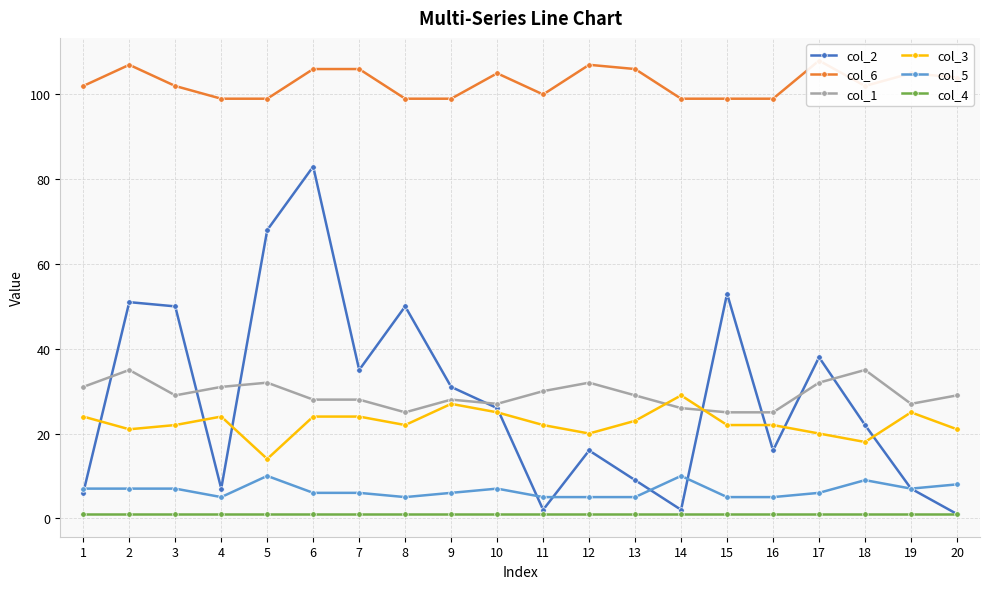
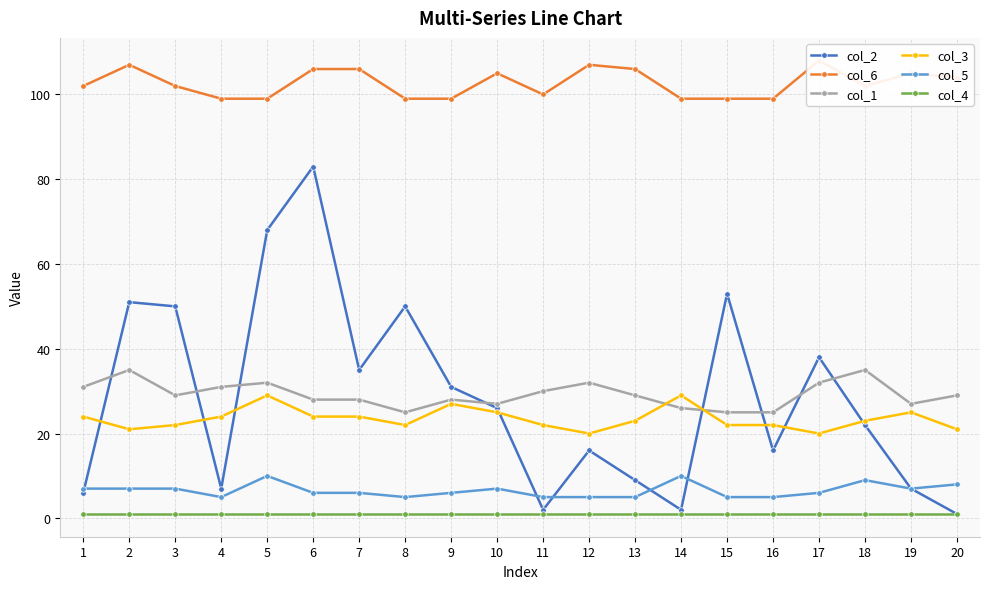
  {
    "col_6": {
      "1": 102,
      "2": 107,
      "3": 102,
      "4": 99,
      "5": 99,
      "6": 106,
      "7": 106,
      "8": 99,
      "9": 99,
      "10": 105,
      "11": 100,
      "12": 107,
      "13": 106,
      "14": 99,
      "15": 99,
      "16": 99
    },
    "col_1": {
      "1": 31,
      "2": 35,
      "3": 29,
      "4": 31,
      "5": 32,
      "6": 28,
      "7": 28,
      "8": 25,
      "9": 28,
      "10": 27,
      "11": 30,
      "12": 32,
      "13": 29,
      "14": 26,
      "15": 25,
      "16": 25,
      "17": 32,
      "18": 35,
      "19": 27,
      "20": 29
    },
    "col_3": {
      "1": 24,
      "2": 21,
      "3": 22,
      "4": 24,
-     "5": 14,
+     "5": 29,
      "6": 24,
      "7": 24,
      "8": 22,
      "9": 27,
      "10": 25,
      "11": 22,
      "12": 20,
      "13": 23,
      "14": 29,
      "15": 22,
      "16": 22,
      "17": 20,
-     "18": 18,
+     "18": 23,
      "19": 25,
      "20": 21
    },
    "col_4": {
      "1": 1,
      "2": 1,
      "3": 1,
      "4": 1,
      "5": 1,
      "6": 1,
      "7": 1,
      "8": 1,
      "9": 1,
      "10": 1,
      "11": 1,
      "12": 1,
      "13": 1,
      "14": 1,
      "15": 1,
      "16": 1,
      "17": 1,
      "18": 1,
      "19": 1
    }
  }
